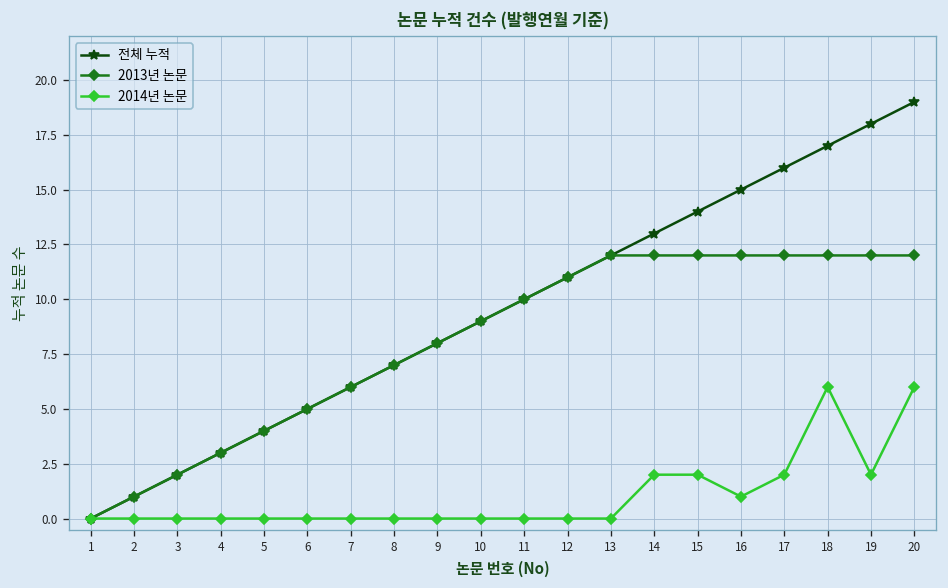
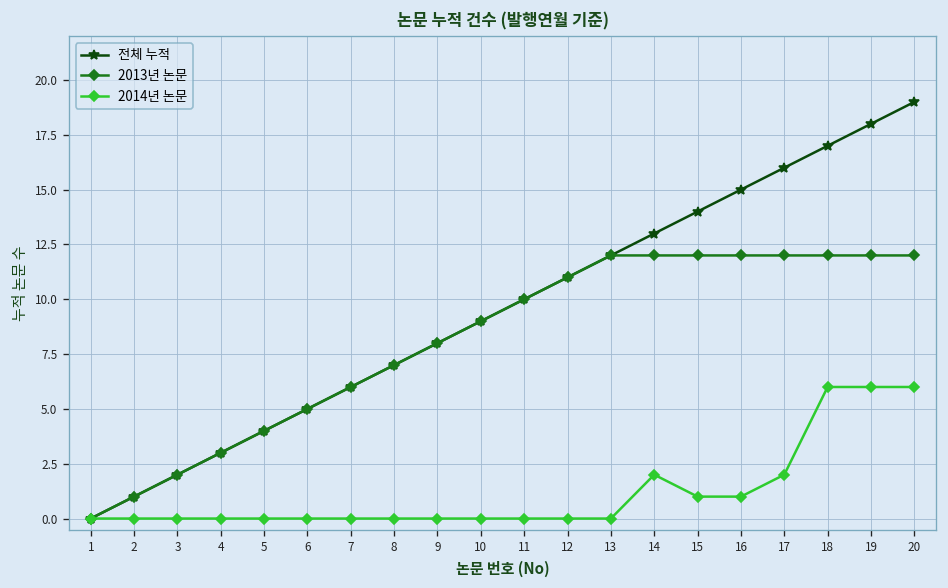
  {
    "2014년 논문": {
      "2": 0,
      "3": 0,
      "4": 0,
      "5": 0,
      "6": 0,
      "7": 0,
      "8": 0,
      "9": 0,
      "10": 0,
      "11": 0,
      "12": 0,
      "13": 0,
      "14": 2,
-     "15": 2,
+     "15": 1,
      "16": 1,
      "17": 2,
      "18": 6,
-     "19": 2,
+     "19": 6,
      "20": 6
    }
  }
